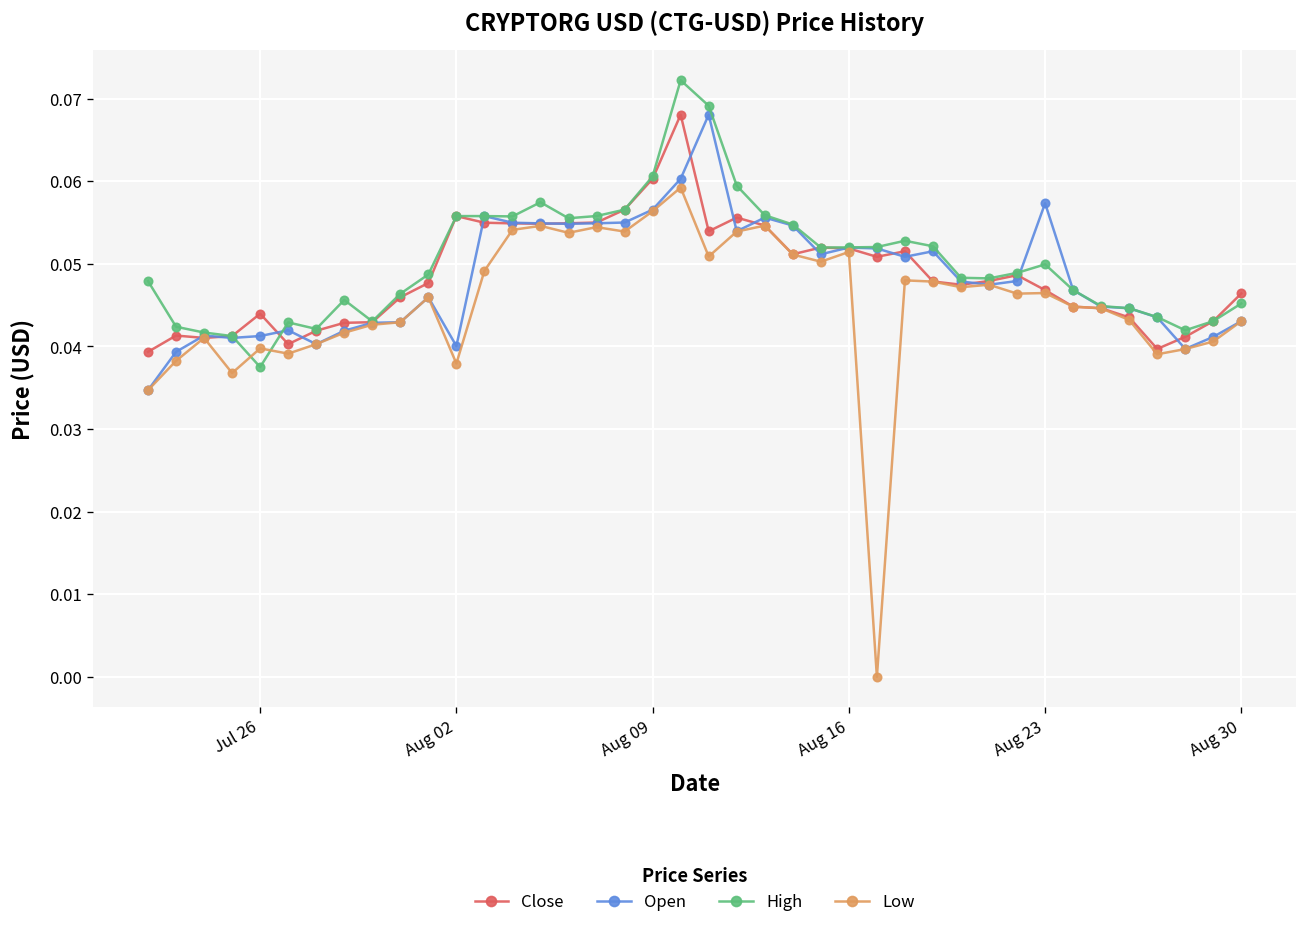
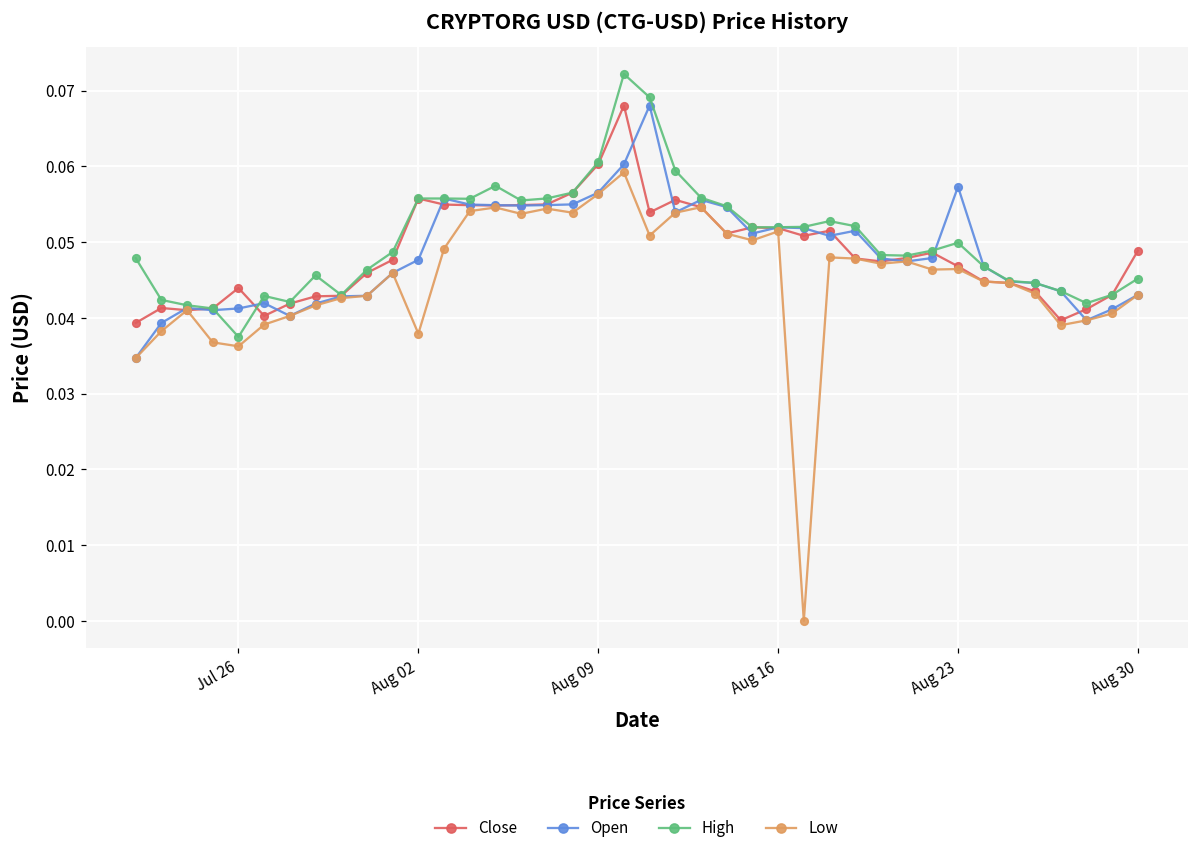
  {
    "Close": {
      "Jul 26": 0.044,
-     "Aug 30": 0.046
+     "Aug 30": 0.049
    },
    "Open": {
      "Jul 26": 0.041,
-     "Aug 02": 0.040,
+     "Aug 02": 0.048,
      "Aug 23": 0.057
    },
    "High": {
      "Jul 26": 0.037,
      "Aug 23": 0.050,
      "Aug 30": 0.045
    },
    "Low": {
-     "Jul 26": 0.040,
+     "Jul 26": 0.036,
      "Aug 02": 0.038,
      "Aug 16": 0.051
    }
  }
